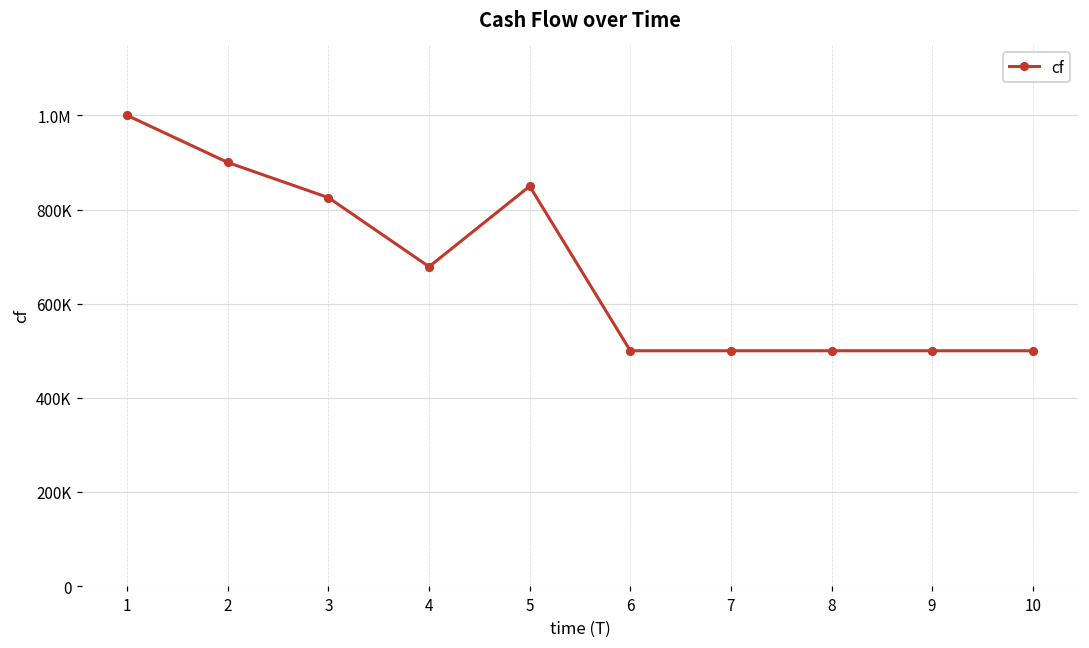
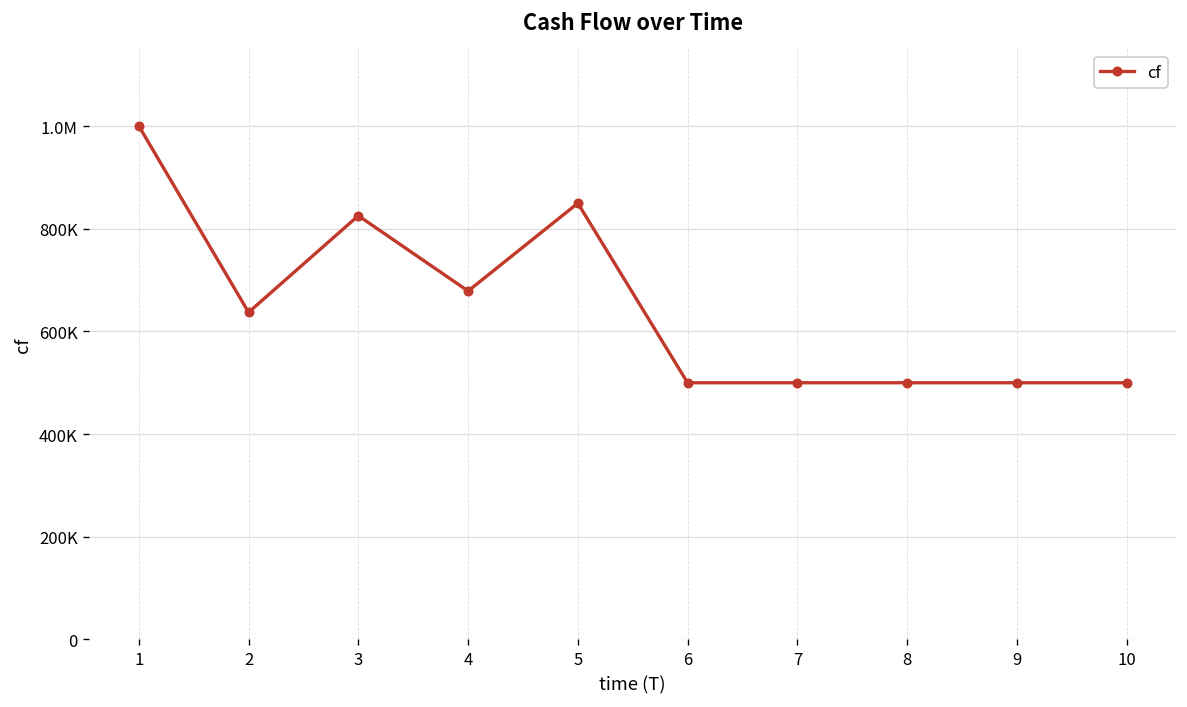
  {
    "1": 1000000,
-   "2": 900000,
+   "2": 640000,
    "3": 830000,
    "4": 680000,
    "5": 850000,
    "6": 500000,
    "7": 500000,
    "8": 500000,
    "9": 500000,
    "10": 500000
  }
